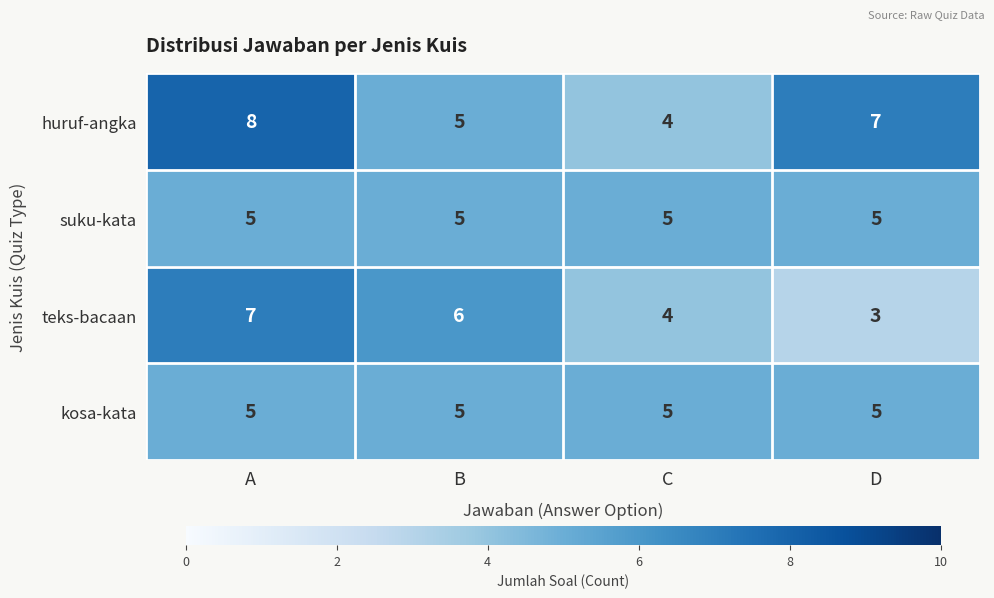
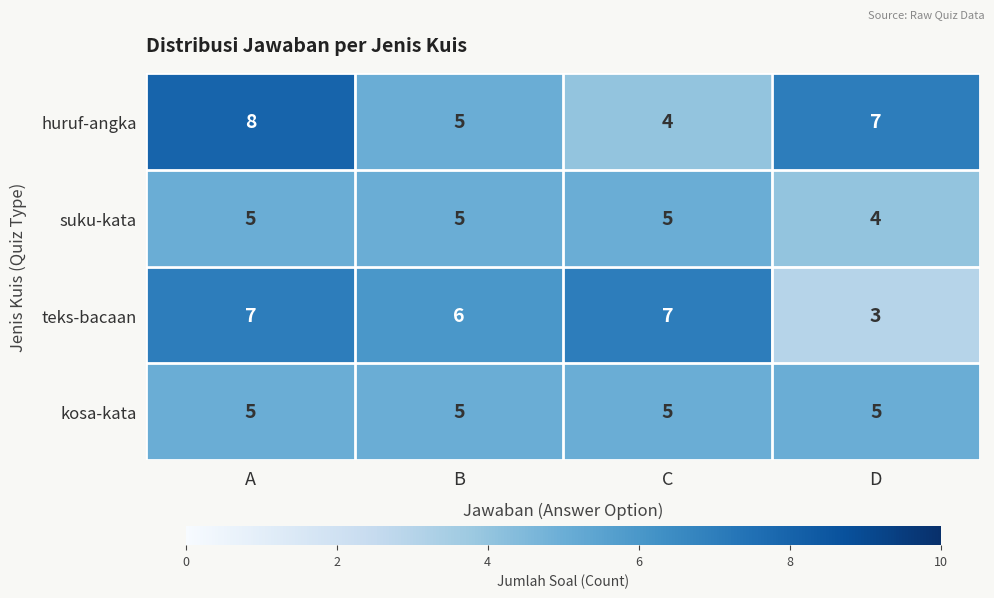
  {
    "huruf-angka": {
      "A": 8,
      "B": 5,
      "C": 4,
      "D": 7
    },
    "suku-kata": {
      "A": 5,
      "B": 5,
      "C": 5,
-     "D": 5
+     "D": 4
    },
    "teks-bacaan": {
      "A": 7,
      "B": 6,
-     "C": 4,
+     "C": 7,
      "D": 3
    },
    "kosa-kata": {
      "A": 5,
      "B": 5,
      "C": 5,
      "D": 5
    }
  }
